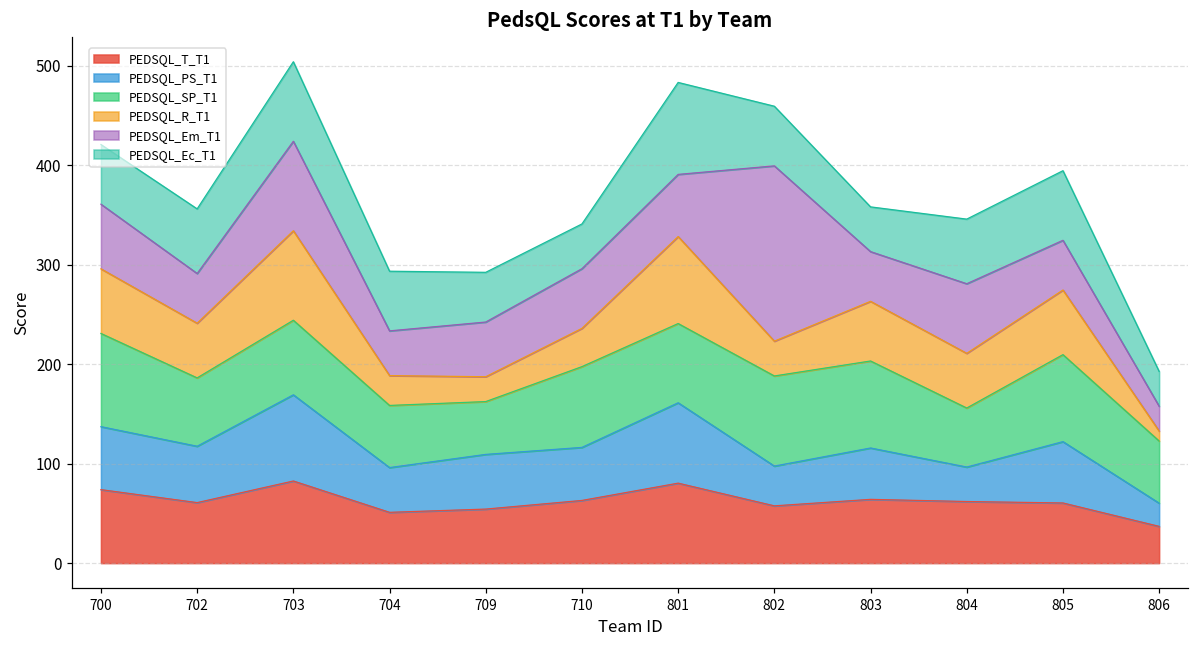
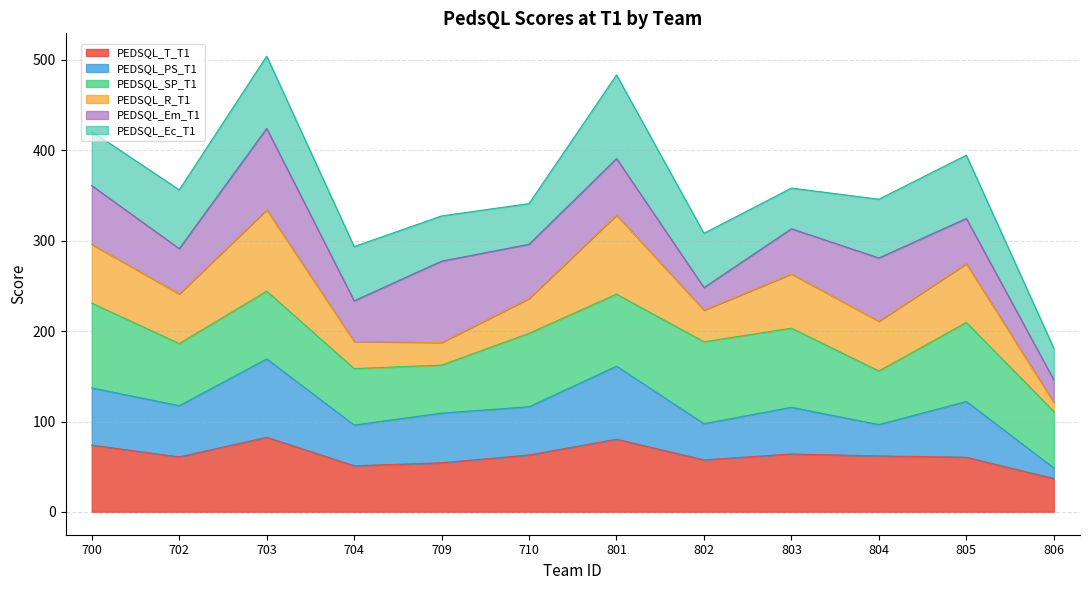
  {
    "PEDSQL_T_T1": {
      "700": 70,
      "702": 60,
      "703": 80,
      "704": 50,
      "709": 50,
      "710": 60,
      "801": 80,
      "802": 60,
      "803": 60,
      "804": 60,
      "805": 60,
      "806": 40
    },
    "PEDSQL_PS_T1": {
      "700": 60,
      "702": 60,
      "703": 90,
      "704": 40,
      "709": 60,
      "710": 50,
      "801": 80,
      "802": 40,
      "803": 50,
      "804": 30,
      "805": 60,
-     "806": 20
+     "806": 10
    },
    "PEDSQL_R_T1": {
      "700": 70,
      "702": 60,
      "703": 90,
      "704": 30,
      "709": 30,
      "710": 40,
      "801": 90,
      "802": 40,
      "803": 60,
      "804": 60,
      "805": 70,
      "806": 10
    },
    "PEDSQL_Em_T1": {
      "700": 70,
      "702": 50,
      "703": 90,
      "704": 50,
-     "709": 60,
+     "709": 90,
      "710": 60,
      "801": 60,
-     "802": 180,
+     "802": 30,
      "803": 50,
      "804": 70,
      "805": 50,
      "806": 30
    }
  }
